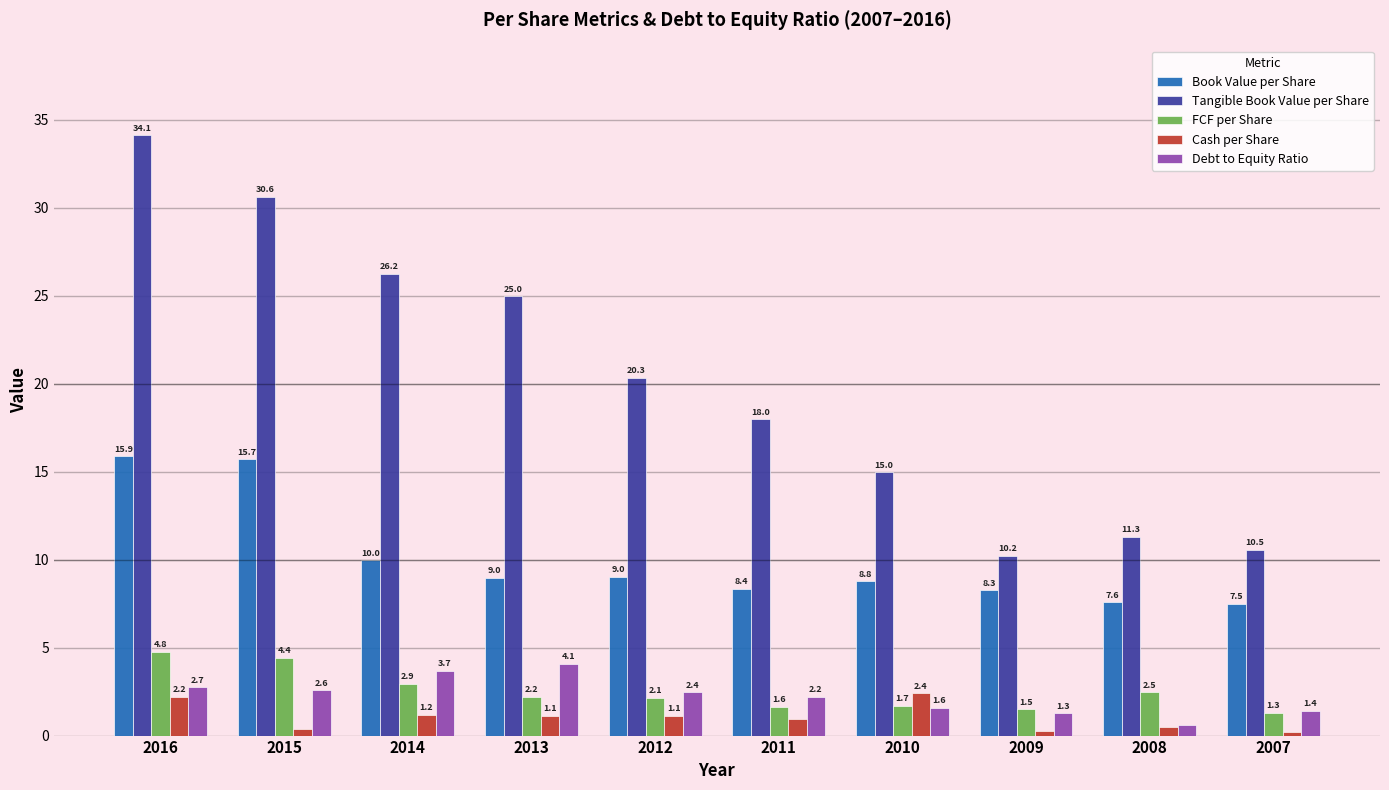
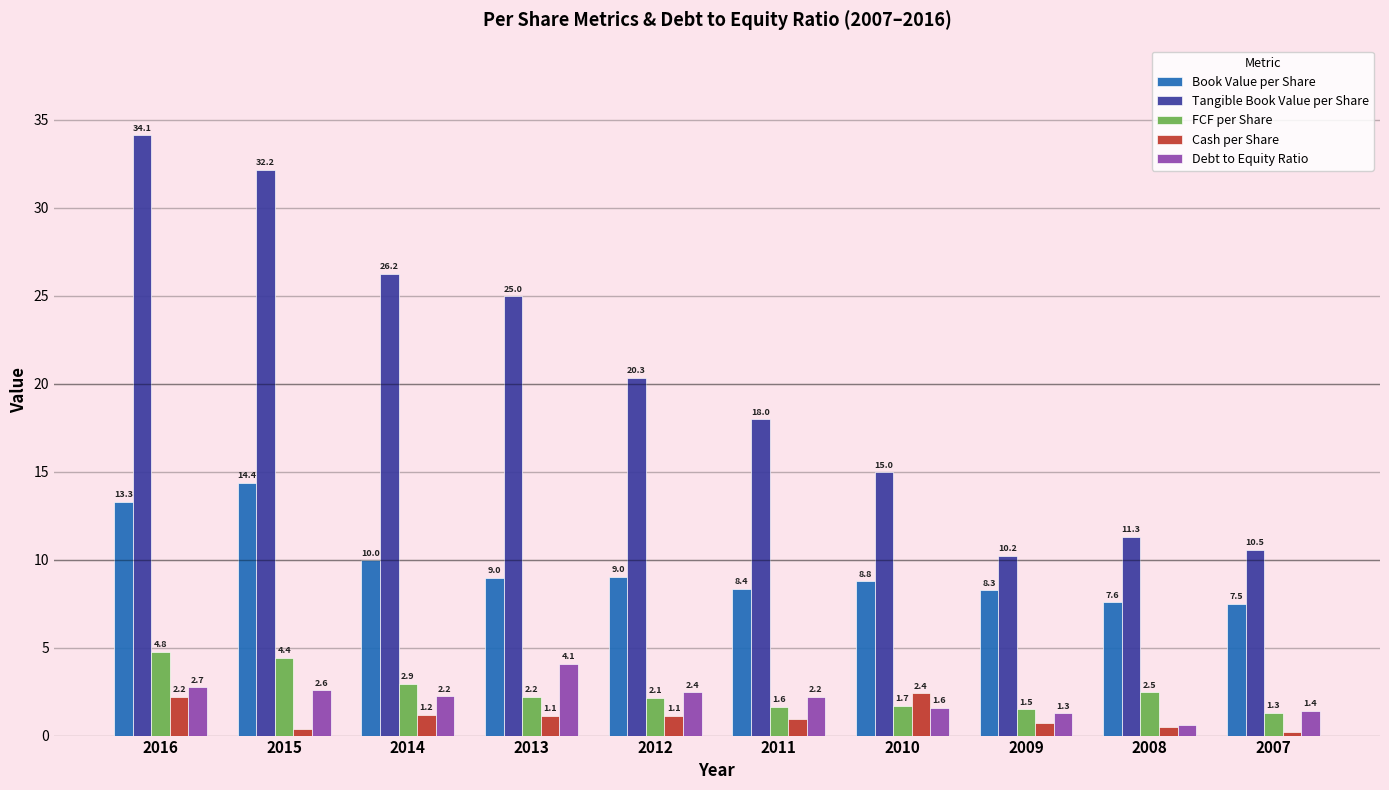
  {
    "Book Value per Share": {
-     "2016": 15.9,
-     "2015": 15.7,
+     "2016": 13.3,
+     "2015": 14.4,
      "2014": 10.0,
      "2013": 9.0,
      "2012": 9.0,
      "2011": 8.4,
      "2010": 8.8,
      "2009": 8.3,
      "2008": 7.6,
      "2007": 7.5
    },
    "Tangible Book Value per Share": {
      "2016": 34.1,
-     "2015": 30.6,
+     "2015": 32.2,
      "2014": 26.2,
      "2013": 25.0,
      "2012": 20.3,
      "2011": 18.0,
      "2010": 15.0,
      "2009": 10.2,
      "2008": 11.3,
      "2007": 10.5
    },
    "FCF per Share": {
      "2016": 4.8,
      "2015": 4.4,
      "2014": 2.9,
      "2013": 2.2,
      "2012": 2.1,
      "2011": 1.6,
      "2010": 1.7,
      "2009": 1.5,
      "2008": 2.5,
      "2007": 1.3
    },
    "Cash per Share": {
      "2015": 0.4,
      "2011": 0.9,
-     "2009": 0.2,
+     "2009": 0.7,
      "2008": 0.5,
      "2007": 0.2
    },
    "Debt to Equity Ratio": {
      "2016": 2.7,
      "2015": 2.6,
-     "2014": 3.7,
+     "2014": 2.2,
      "2013": 4.1,
      "2012": 2.4,
      "2011": 2.2,
      "2010": 1.6,
      "2009": 1.3,
      "2007": 1.4
    }
  }
